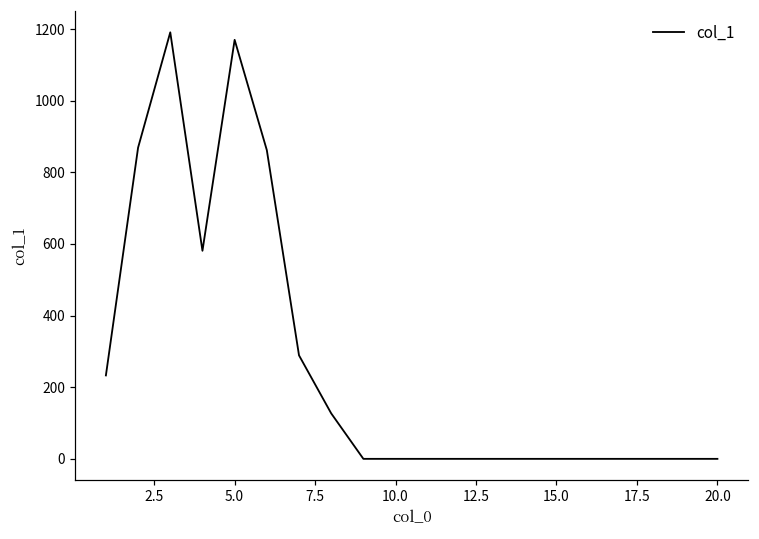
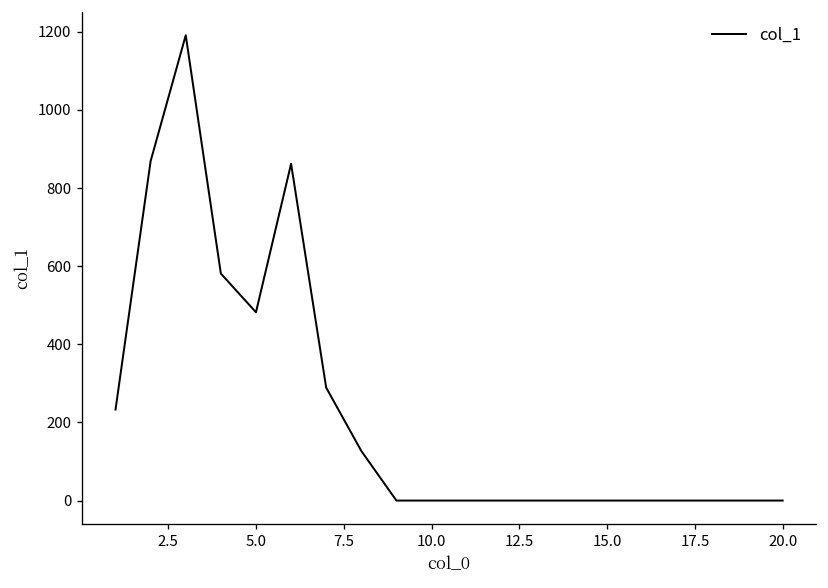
  {
-   "5.0": 1170,
+   "5.0": 480,
    "10.0": 0,
    "15.0": 0,
    "20.0": 0
  }
